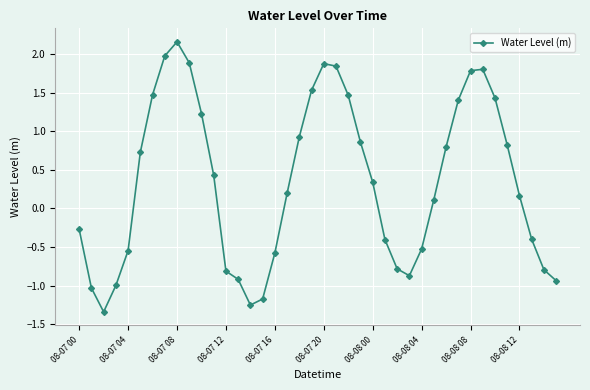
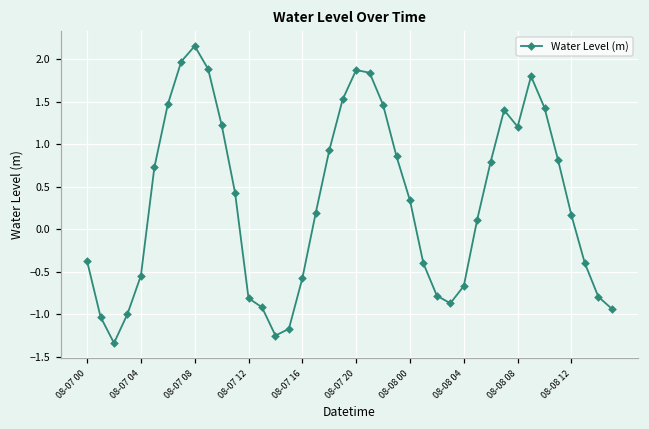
  {
-   "08-07 00": -0.3,
+   "08-07 00": -0.4,
    "08-07 04": -0.5,
    "08-07 08": 2.2,
    "08-07 12": -0.8,
    "08-07 16": -0.6,
    "08-07 20": 1.9,
    "08-08 00": 0.3,
-   "08-08 04": -0.5,
-   "08-08 08": 1.8,
+   "08-08 04": -0.7,
+   "08-08 08": 1.2,
    "08-08 12": 0.2
  }
